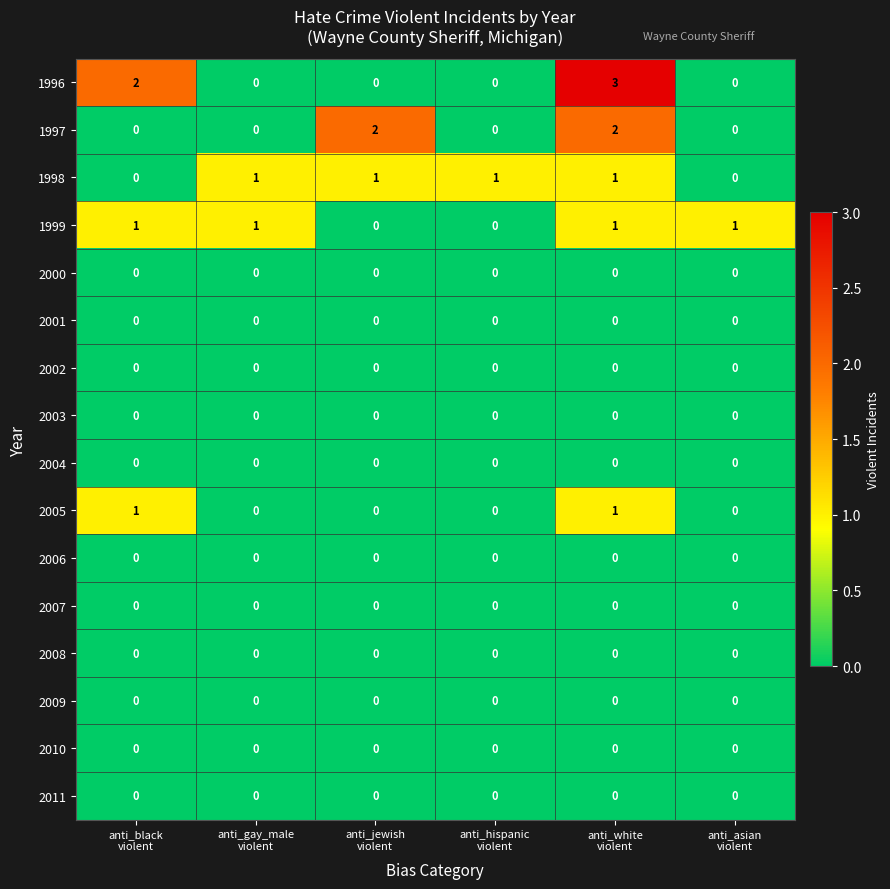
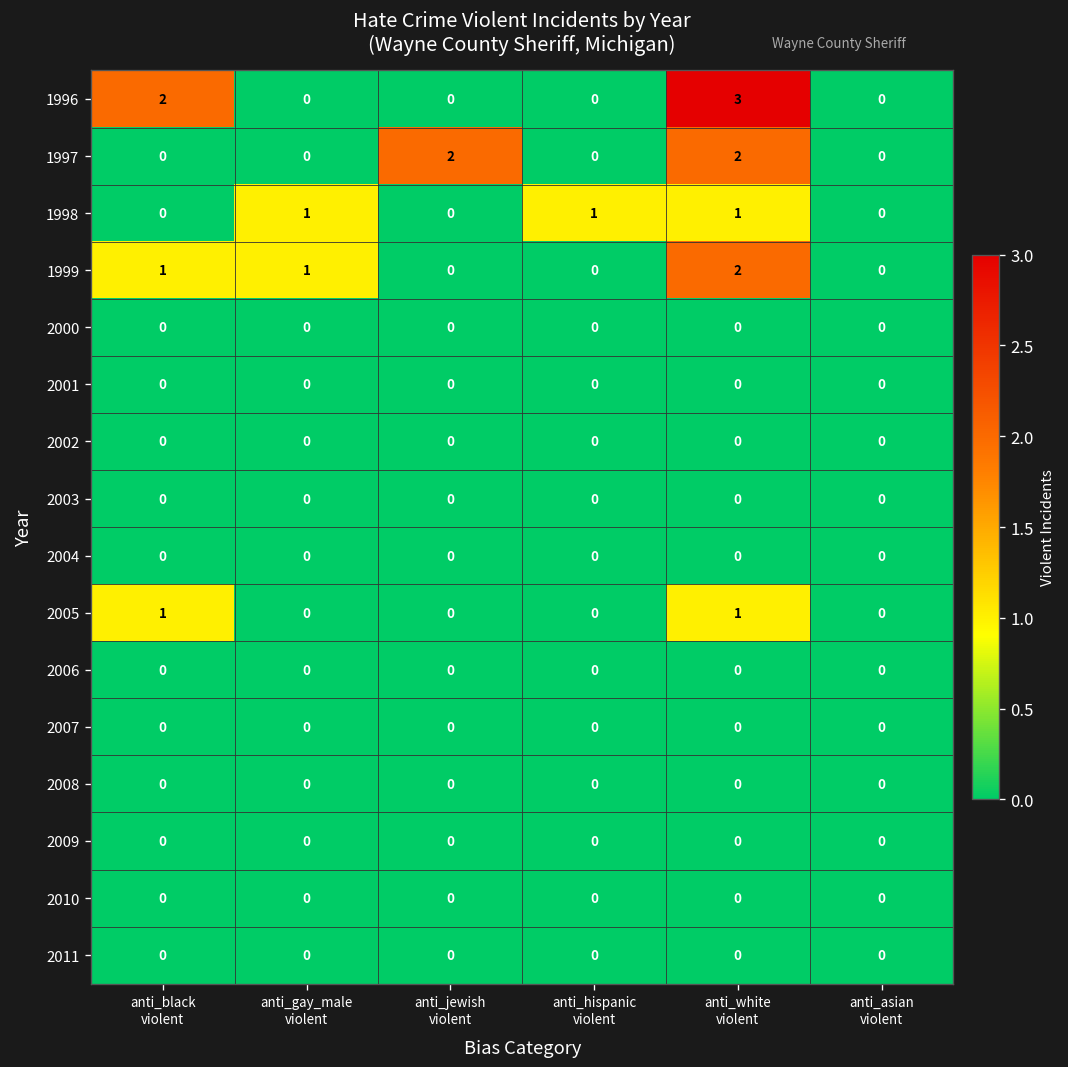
  {
    "1996": {
      "anti_black violent": 2,
      "anti_gay_male violent": 0,
      "anti_jewish violent": 0,
      "anti_hispanic violent": 0,
      "anti_white violent": 3,
      "anti_asian violent": 0
    },
    "1997": {
      "anti_black violent": 0,
      "anti_gay_male violent": 0,
      "anti_jewish violent": 2,
      "anti_hispanic violent": 0,
      "anti_white violent": 2,
      "anti_asian violent": 0
    },
    "1998": {
      "anti_black violent": 0,
      "anti_gay_male violent": 1,
-     "anti_jewish violent": 1,
+     "anti_jewish violent": 0,
      "anti_hispanic violent": 1,
      "anti_white violent": 1,
      "anti_asian violent": 0
    },
    "1999": {
      "anti_black violent": 1,
      "anti_gay_male violent": 1,
      "anti_jewish violent": 0,
      "anti_hispanic violent": 0,
-     "anti_white violent": 1,
-     "anti_asian violent": 1
+     "anti_white violent": 2,
+     "anti_asian violent": 0
    },
    "2000": {
      "anti_black violent": 0,
      "anti_gay_male violent": 0,
      "anti_jewish violent": 0,
      "anti_hispanic violent": 0,
      "anti_white violent": 0,
      "anti_asian violent": 0
    },
    "2001": {
      "anti_black violent": 0,
      "anti_gay_male violent": 0,
      "anti_jewish violent": 0,
      "anti_hispanic violent": 0,
      "anti_white violent": 0,
      "anti_asian violent": 0
    },
    "2002": {
      "anti_black violent": 0,
      "anti_gay_male violent": 0,
      "anti_jewish violent": 0,
      "anti_hispanic violent": 0,
      "anti_white violent": 0,
      "anti_asian violent": 0
    },
    "2003": {
      "anti_black violent": 0,
      "anti_gay_male violent": 0,
      "anti_jewish violent": 0,
      "anti_hispanic violent": 0,
      "anti_white violent": 0,
      "anti_asian violent": 0
    },
    "2004": {
      "anti_black violent": 0,
      "anti_gay_male violent": 0,
      "anti_jewish violent": 0,
      "anti_hispanic violent": 0,
      "anti_white violent": 0,
      "anti_asian violent": 0
    },
    "2005": {
      "anti_black violent": 1,
      "anti_gay_male violent": 0,
      "anti_jewish violent": 0,
      "anti_hispanic violent": 0,
      "anti_white violent": 1,
      "anti_asian violent": 0
    },
    "2006": {
      "anti_black violent": 0,
      "anti_gay_male violent": 0,
      "anti_jewish violent": 0,
      "anti_hispanic violent": 0,
      "anti_white violent": 0,
      "anti_asian violent": 0
    },
    "2007": {
      "anti_black violent": 0,
      "anti_gay_male violent": 0,
      "anti_jewish violent": 0,
      "anti_hispanic violent": 0,
      "anti_white violent": 0,
      "anti_asian violent": 0
    },
    "2008": {
      "anti_black violent": 0,
      "anti_gay_male violent": 0,
      "anti_jewish violent": 0,
      "anti_hispanic violent": 0,
      "anti_white violent": 0,
      "anti_asian violent": 0
    },
    "2009": {
      "anti_black violent": 0,
      "anti_gay_male violent": 0,
      "anti_jewish violent": 0,
      "anti_hispanic violent": 0,
      "anti_white violent": 0,
      "anti_asian violent": 0
    },
    "2010": {
      "anti_black violent": 0,
      "anti_gay_male violent": 0,
      "anti_jewish violent": 0,
      "anti_hispanic violent": 0,
      "anti_white violent": 0,
      "anti_asian violent": 0
    },
    "2011": {
      "anti_black violent": 0,
      "anti_gay_male violent": 0,
      "anti_jewish violent": 0,
      "anti_hispanic violent": 0,
      "anti_white violent": 0,
      "anti_asian violent": 0
    }
  }
